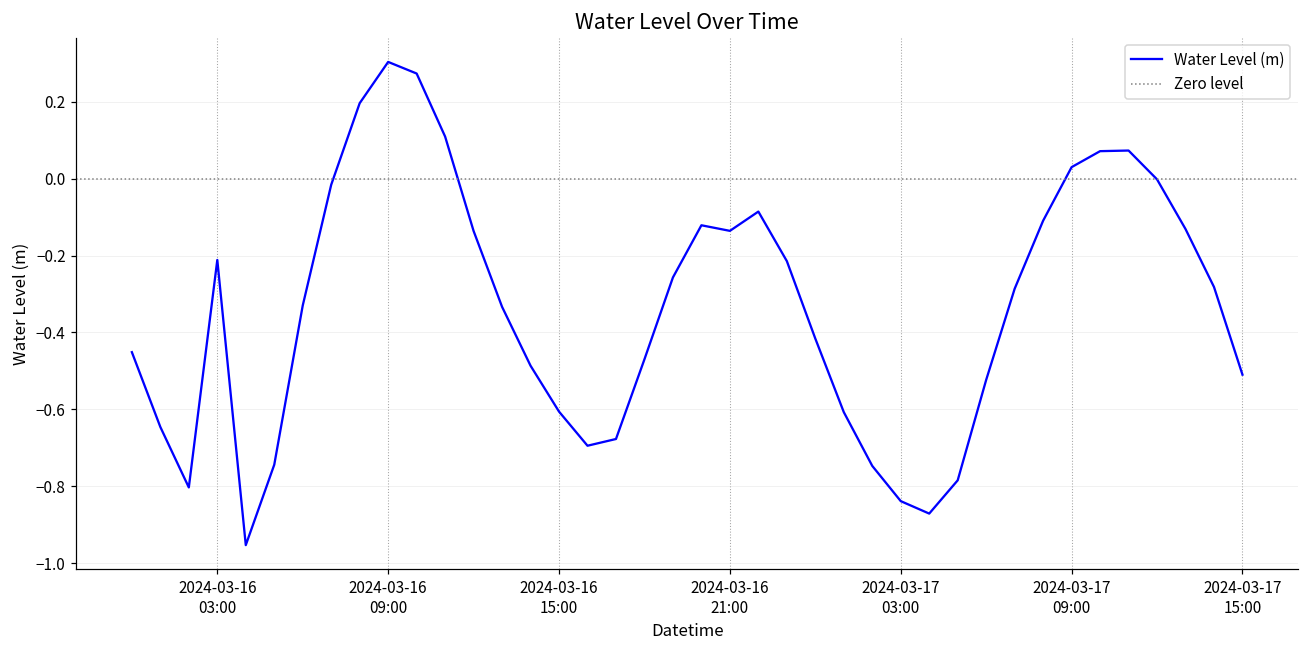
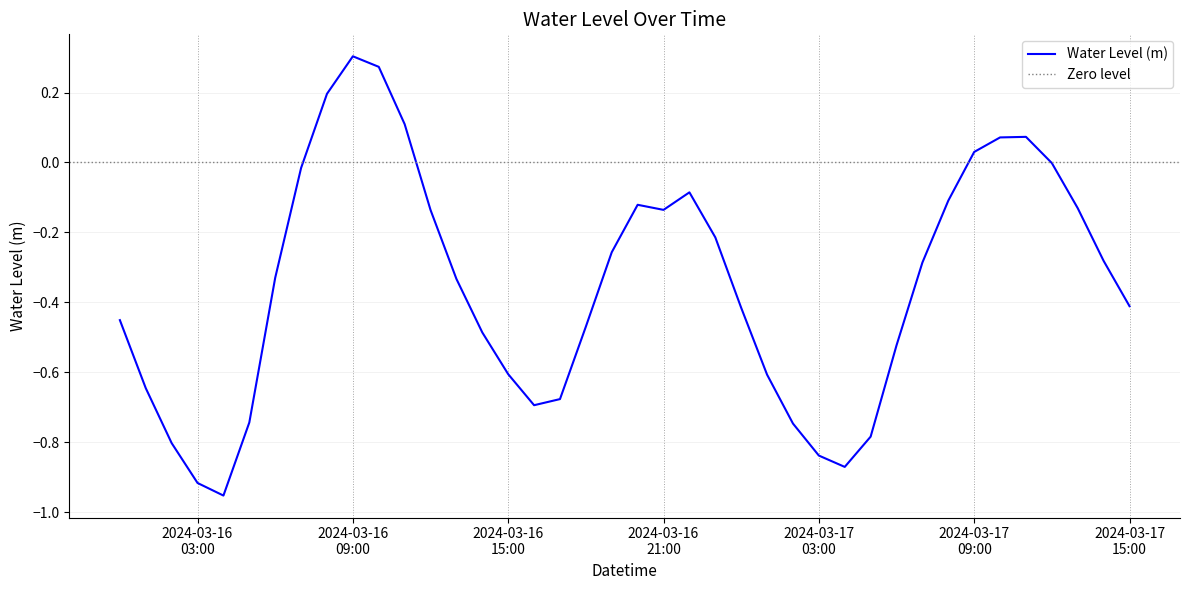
  {
-   "2024-03-16 03:00": -0.21,
+   "2024-03-16 03:00": -0.92,
    "2024-03-16 09:00": 0.30,
    "2024-03-16 15:00": -0.61,
    "2024-03-16 21:00": -0.14,
    "2024-03-17 03:00": -0.84,
    "2024-03-17 09:00": 0.03,
-   "2024-03-17 15:00": -0.51
+   "2024-03-17 15:00": -0.41
  }
